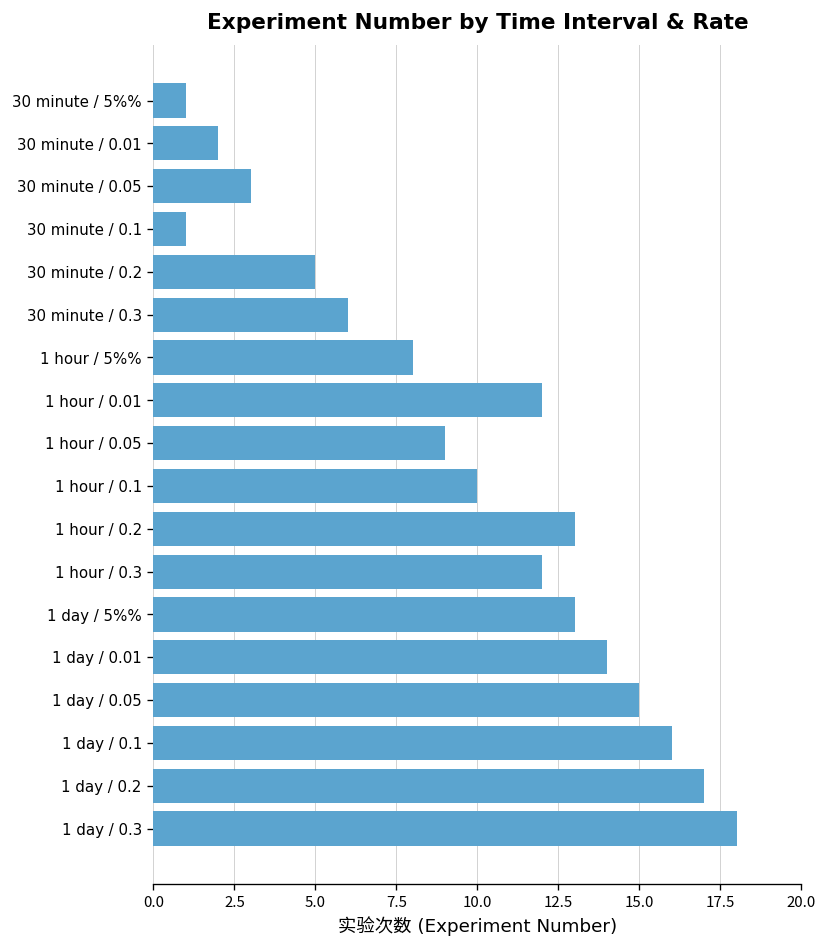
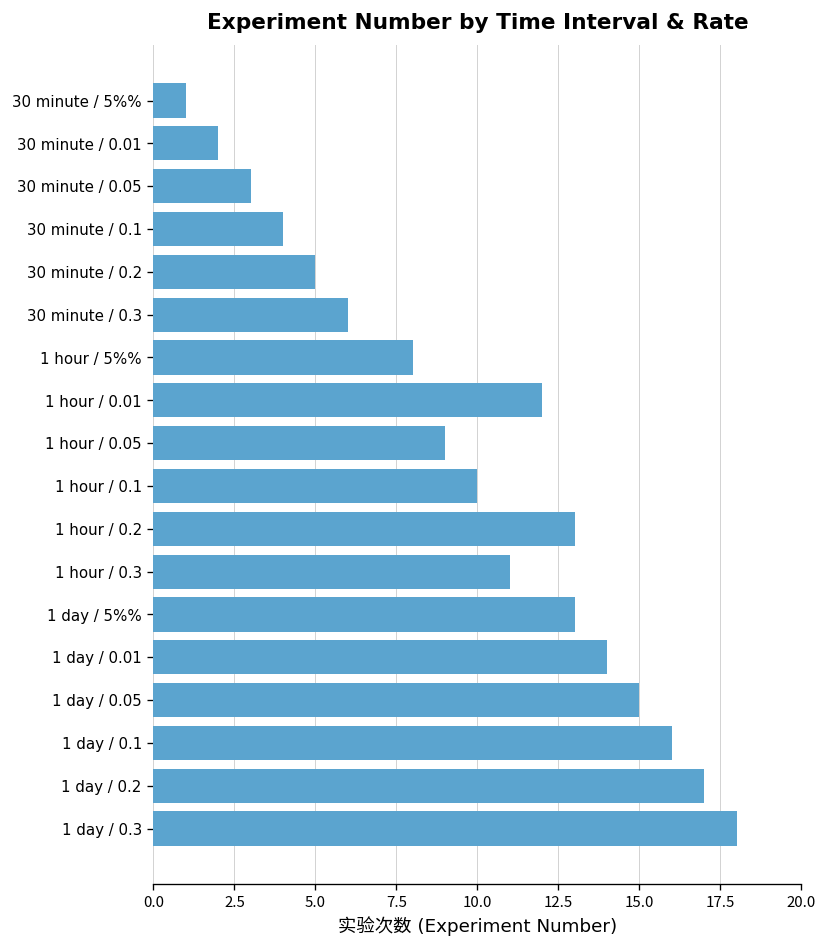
  {
    "30 minute / 5%%": 1,
    "30 minute / 0.01": 2,
    "30 minute / 0.05": 3,
-   "30 minute / 0.1": 1,
+   "30 minute / 0.1": 4,
    "30 minute / 0.2": 5,
    "30 minute / 0.3": 6,
    "1 hour / 5%%": 8,
    "1 hour / 0.01": 12,
    "1 hour / 0.05": 9,
    "1 hour / 0.1": 10,
    "1 hour / 0.2": 13,
-   "1 hour / 0.3": 12,
+   "1 hour / 0.3": 11,
    "1 day / 5%%": 13,
    "1 day / 0.01": 14,
    "1 day / 0.05": 15,
    "1 day / 0.1": 16,
    "1 day / 0.2": 17,
    "1 day / 0.3": 18
  }
